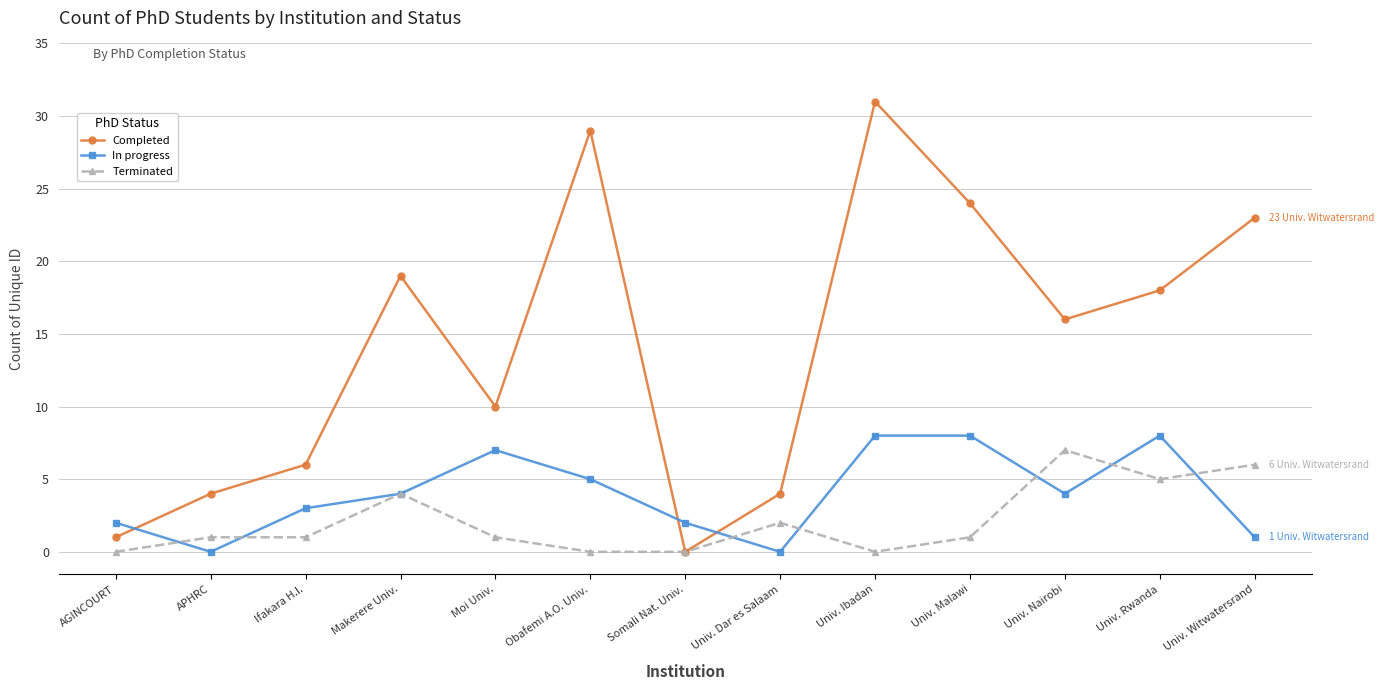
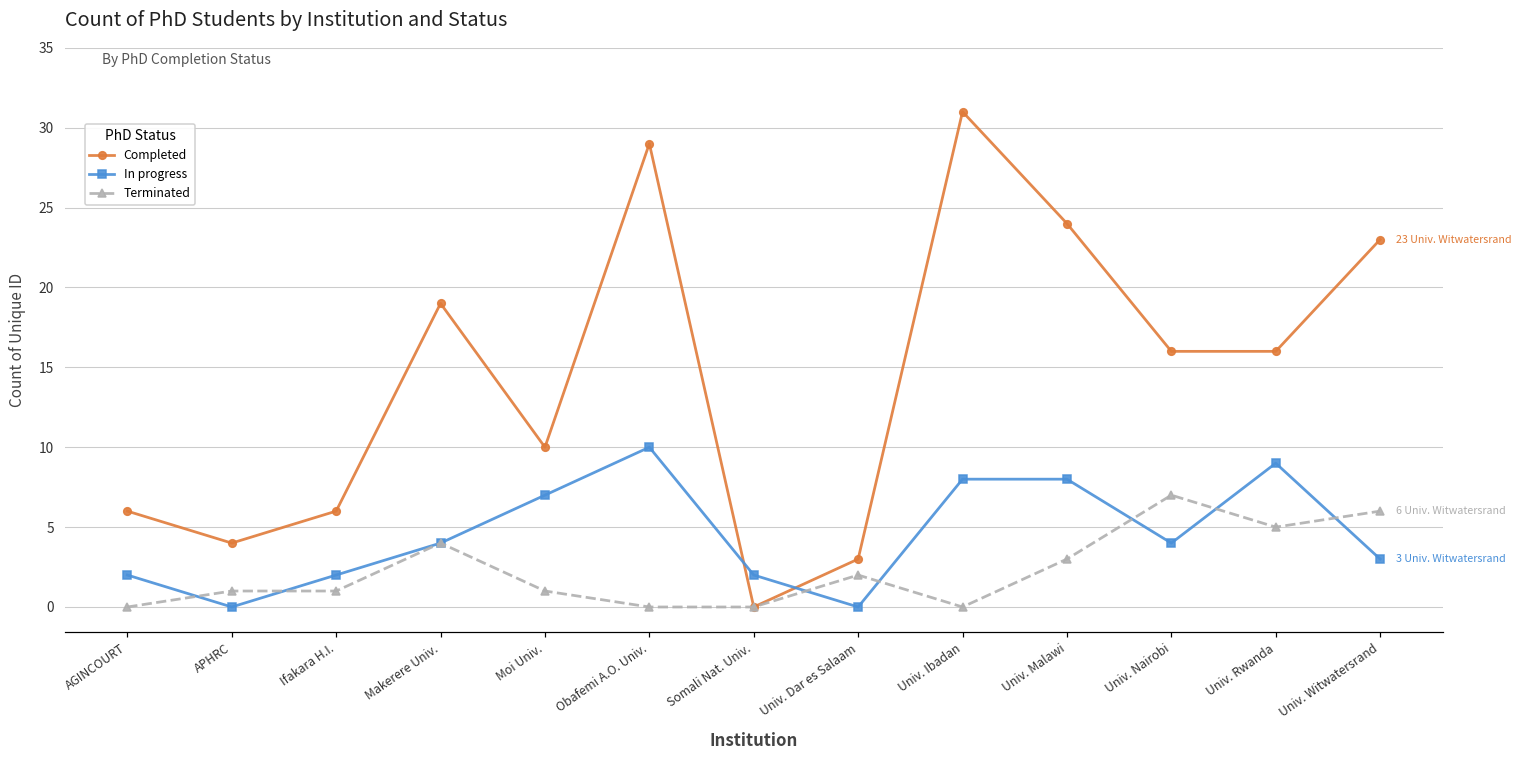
  {
    "Completed": {
-     "AGINCOURT": 1,
+     "AGINCOURT": 6,
      "APHRC": 4,
      "Ifakara H.I.": 6,
      "Makerere Univ.": 19,
      "Moi Univ.": 10,
      "Obafemi A.O. Univ.": 29,
-     "Univ. Dar es Salaam": 4,
+     "Univ. Dar es Salaam": 3,
      "Univ. Ibadan": 31,
      "Univ. Malawi": 24,
      "Univ. Nairobi": 16,
-     "Univ. Rwanda": 18
+     "Univ. Rwanda": 16
    },
    "In progress": {
-     "Ifakara H.I.": 3,
-     "Obafemi A.O. Univ.": 5,
-     "Univ. Rwanda": 8,
-     "Univ. Witwatersrand": 1
+     "Ifakara H.I.": 2,
+     "Obafemi A.O. Univ.": 10,
+     "Univ. Rwanda": 9,
+     "Univ. Witwatersrand": 3
    },
    "Terminated": {
      "AGINCOURT": 0,
      "APHRC": 1,
      "Ifakara H.I.": 1,
      "Moi Univ.": 1,
      "Obafemi A.O. Univ.": 0,
      "Univ. Dar es Salaam": 2,
      "Univ. Ibadan": 0,
-     "Univ. Malawi": 1,
+     "Univ. Malawi": 3,
      "Univ. Nairobi": 7,
      "Univ. Rwanda": 5
    }
  }
